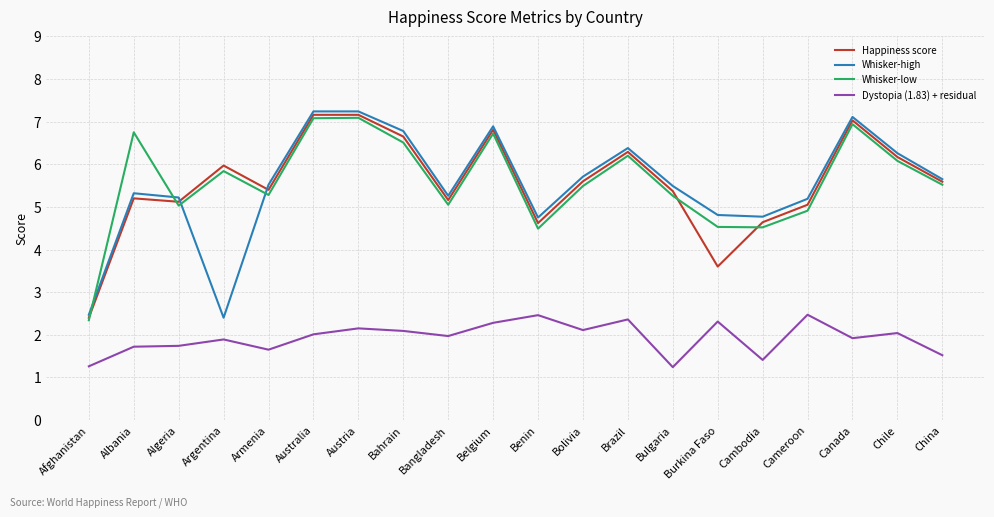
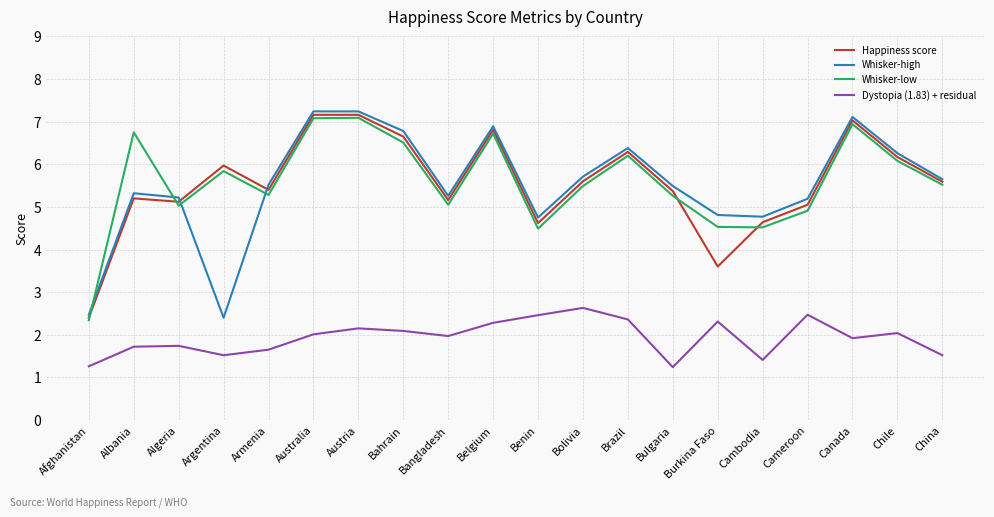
  {
    "Happiness score": {
      "Afghanistan": 2.4,
      "Albania": 5.2,
      "Algeria": 5.1,
      "Argentina": 6.0,
      "Armenia": 5.4,
      "Australia": 7.2,
      "Austria": 7.2,
      "Bahrain": 6.7,
      "Bangladesh": 5.2,
      "Belgium": 6.8,
      "Benin": 4.6,
      "Bolivia": 5.6,
      "Brazil": 6.3,
      "Bulgaria": 5.4,
      "Burkina Faso": 3.6,
      "Cambodia": 4.6,
      "Cameroon": 5.1,
      "Canada": 7.0,
      "Chile": 6.2
    },
    "Whisker-high": {
      "Afghanistan": 2.5,
      "Albania": 5.3,
      "Algeria": 5.2,
      "Argentina": 2.4,
      "Armenia": 5.5,
      "Australia": 7.2,
      "Austria": 7.2,
      "Bahrain": 6.8,
      "Bangladesh": 5.3,
      "Belgium": 6.9,
      "Benin": 4.8,
      "Bolivia": 5.7,
      "Brazil": 6.4,
      "Bulgaria": 5.5,
      "Burkina Faso": 4.8,
      "Cambodia": 4.8,
      "Cameroon": 5.2,
      "Canada": 7.1,
      "Chile": 6.3
    },
    "Whisker-low": {
      "Afghanistan": 2.3,
      "Albania": 6.8,
      "Algeria": 5.0,
      "Argentina": 5.8,
      "Armenia": 5.3,
      "Australia": 7.1,
      "Austria": 7.1,
      "Bahrain": 6.5,
      "Bangladesh": 5.1,
      "Belgium": 6.7,
      "Benin": 4.5,
      "Bolivia": 5.5,
      "Brazil": 6.2,
      "Bulgaria": 5.3,
      "Burkina Faso": 4.5,
      "Cambodia": 4.5,
      "Cameroon": 4.9,
      "Canada": 6.9,
      "Chile": 6.1,
      "China": 5.5
    },
    "Dystopia (1.83) + residual": {
      "Afghanistan": 1.3,
      "Albania": 1.7,
      "Algeria": 1.7,
-     "Argentina": 1.9,
+     "Argentina": 1.5,
      "Armenia": 1.7,
      "Australia": 2.0,
      "Austria": 2.2,
      "Bahrain": 2.1,
      "Bangladesh": 2.0,
      "Belgium": 2.3,
      "Benin": 2.5,
-     "Bolivia": 2.1,
+     "Bolivia": 2.6,
      "Brazil": 2.4,
      "Bulgaria": 1.2,
      "Burkina Faso": 2.3,
      "Cambodia": 1.4,
      "Cameroon": 2.5,
      "Canada": 1.9,
      "Chile": 2.0,
      "China": 1.5
    }
  }
